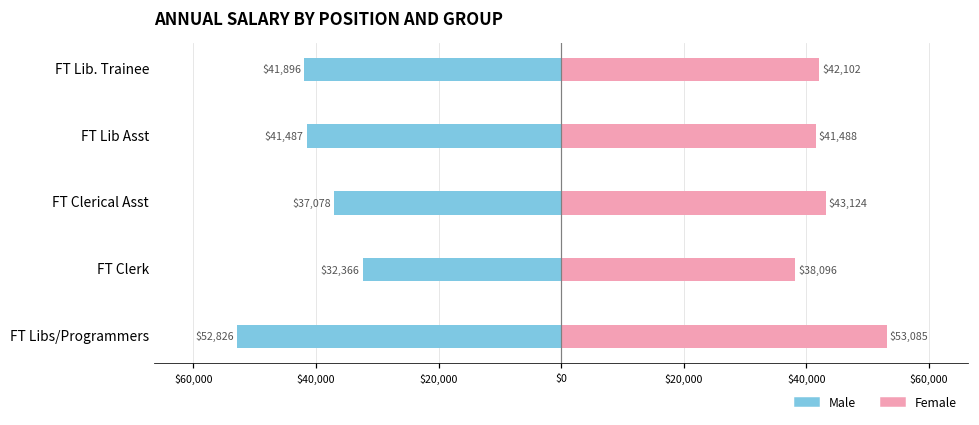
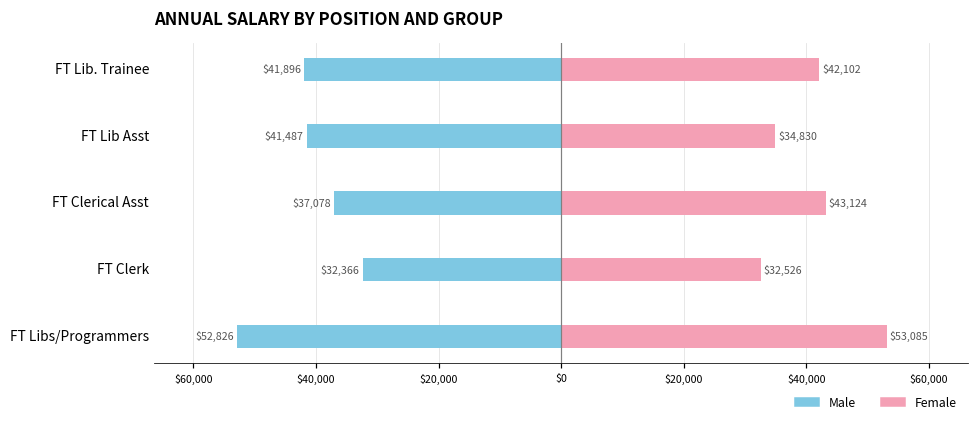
  {
    "Female": {
      "FT Lib. Trainee": "$42,102",
-     "FT Lib Asst": "$41,488",
+     "FT Lib Asst": "$34,830",
      "FT Clerical Asst": "$43,124",
-     "FT Clerk": "$38,096",
+     "FT Clerk": "$32,526",
      "FT Libs/Programmers": "$53,085"
    }
  }
